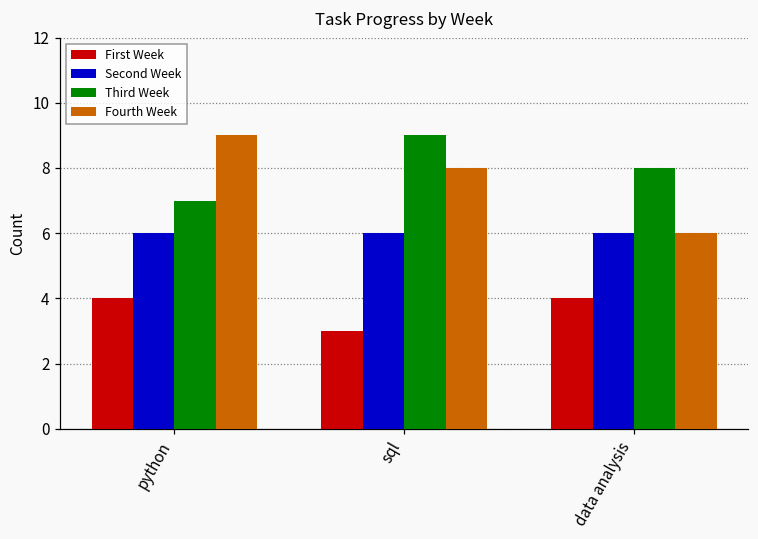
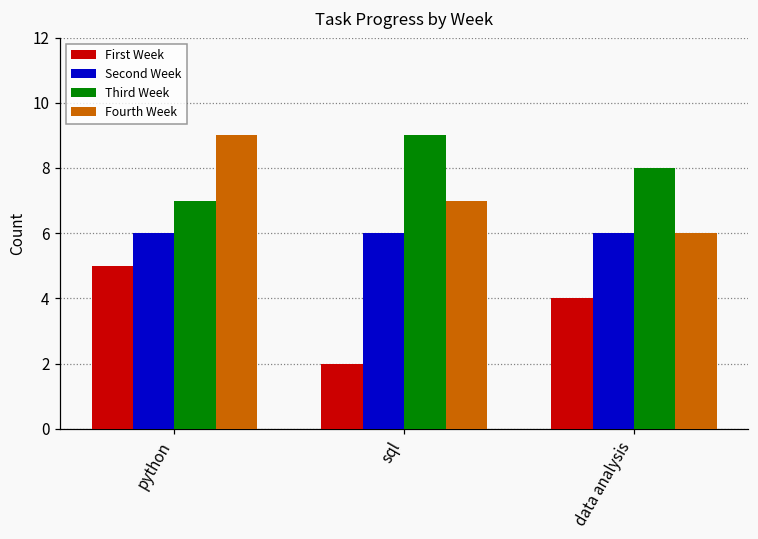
  {
    "First Week": {
-     "python": 4,
-     "sql": 3,
+     "python": 5,
+     "sql": 2,
      "data analysis": 4
    },
    "Second Week": {
      "python": 6,
      "sql": 6,
      "data analysis": 6
    },
    "Third Week": {
      "python": 7,
      "sql": 9,
      "data analysis": 8
    },
    "Fourth Week": {
      "python": 9,
-     "sql": 8,
+     "sql": 7,
      "data analysis": 6
    }
  }
